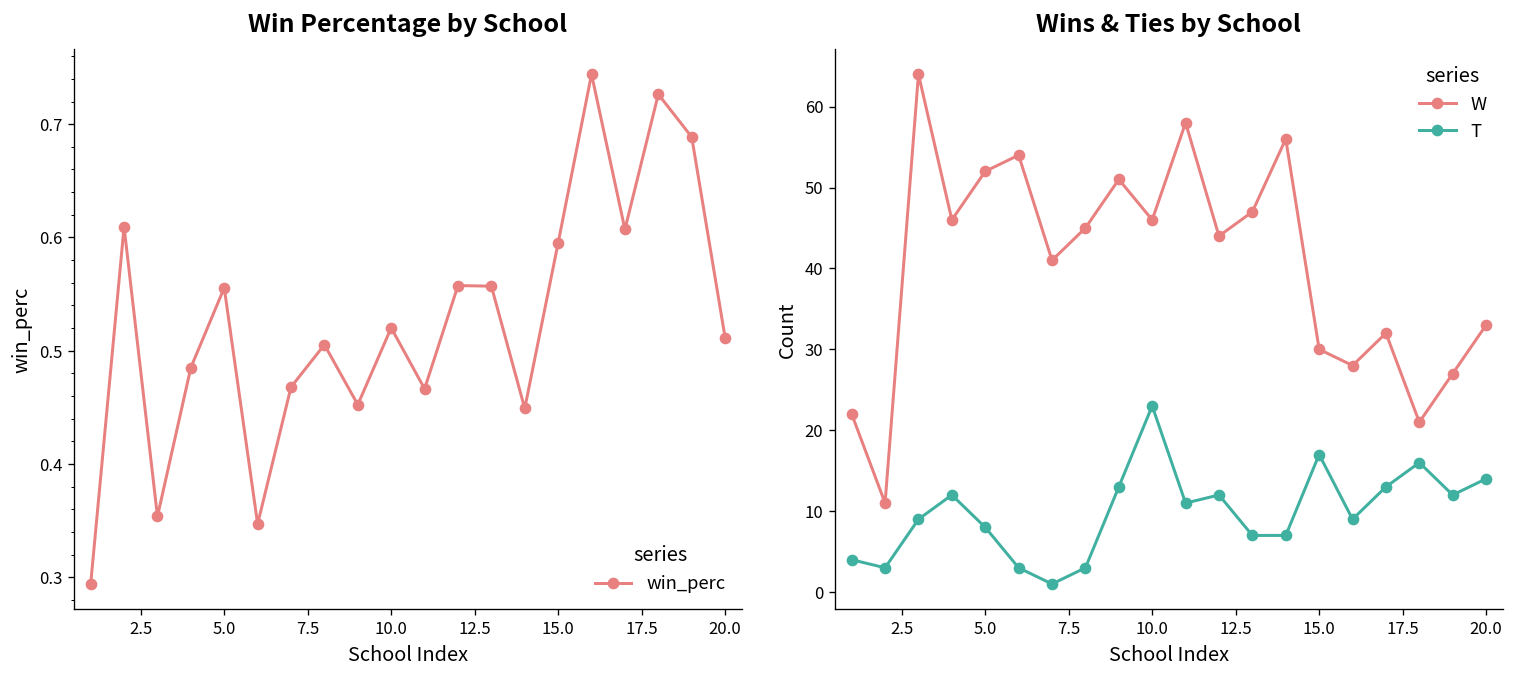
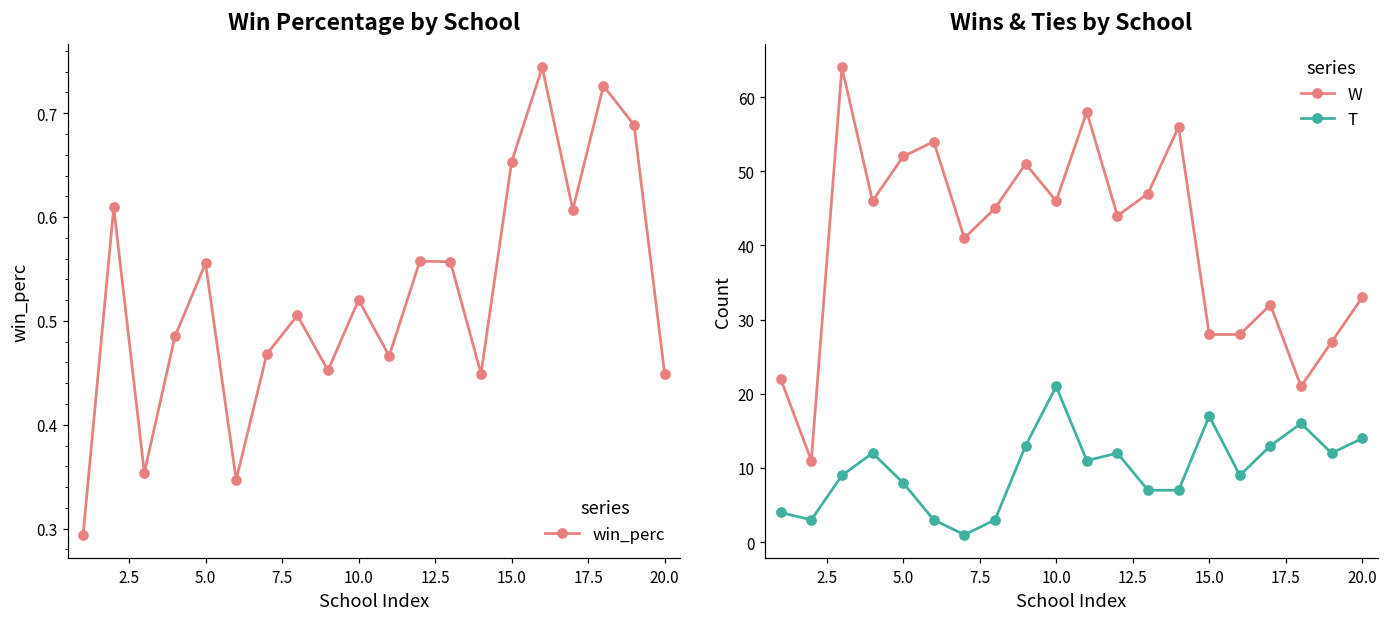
  {
    "Win Percentage by School": {
      "5.0": 0.56,
      "10.0": 0.52,
-     "15.0": 0.60,
-     "20.0": 0.51
+     "15.0": 0.65,
+     "20.0": 0.45
    },
    "Wins & Ties by School": {
      "W": {
        "5.0": 52,
        "10.0": 46,
-       "15.0": 30,
+       "15.0": 28,
        "20.0": 33
      },
      "T": {
        "5.0": 8,
-       "10.0": 23,
+       "10.0": 21,
        "15.0": 17,
        "20.0": 14
      }
    }
  }
